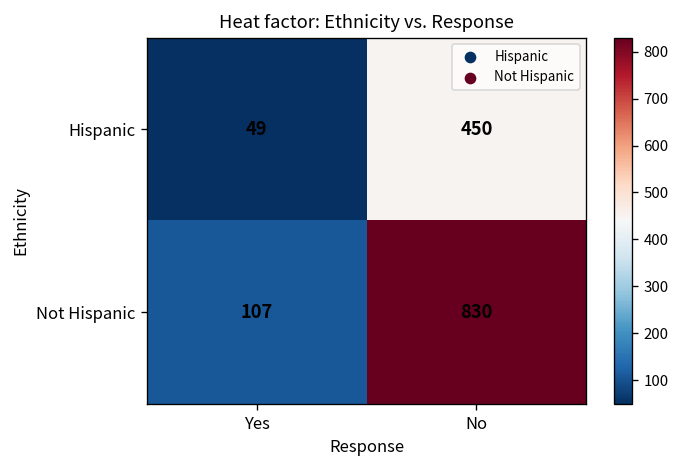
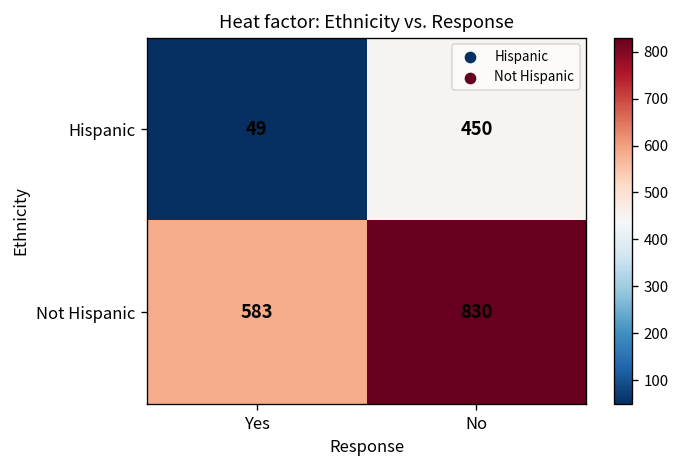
  {
    "Hispanic": {
      "Yes": 49,
      "No": 450
    },
    "Not Hispanic": {
-     "Yes": 107,
+     "Yes": 583,
      "No": 830
    }
  }
